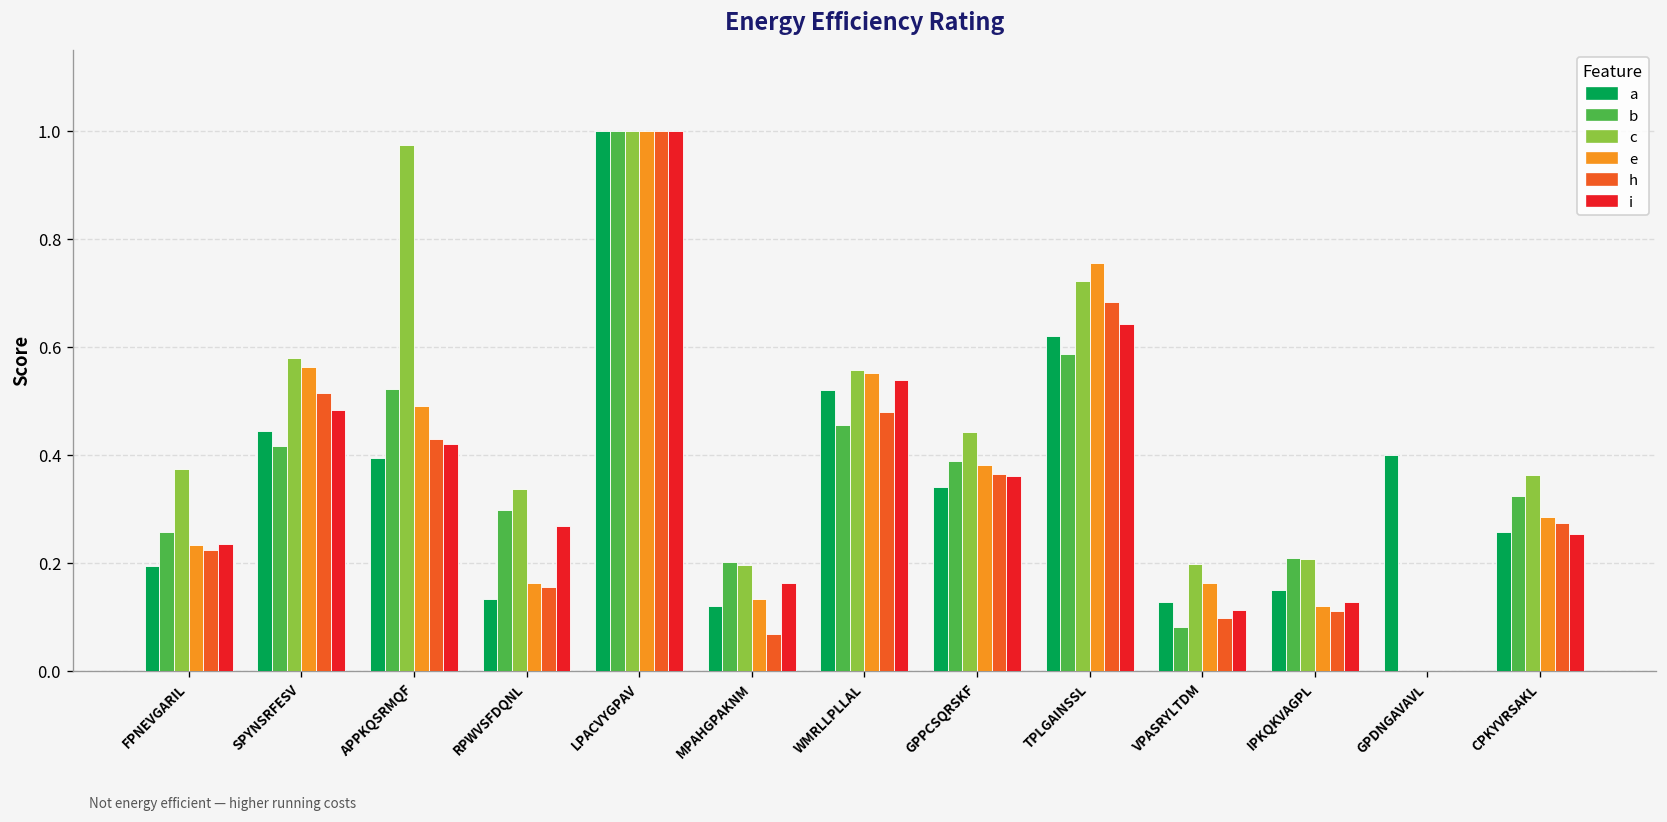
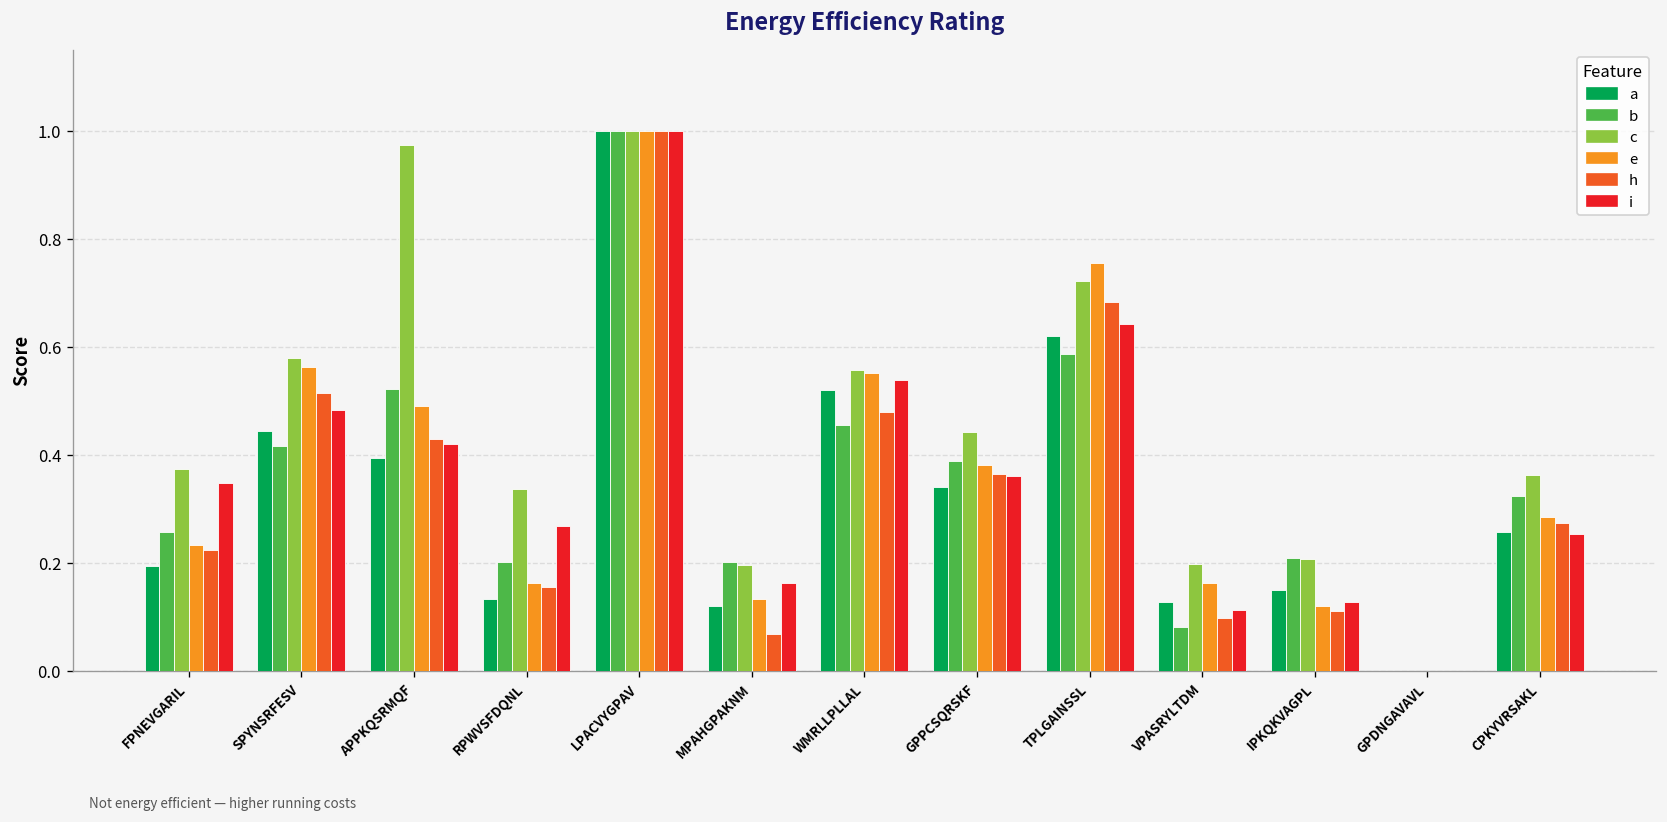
  {
    "a": {
      "FPNEVGARIL": 0.19,
      "SPYNSRFESV": 0.44,
      "APPKQSRMQF": 0.39,
      "RPWVSFDQNL": 0.13,
      "LPACVYGPAV": 1.0,
      "MPAHGPAKNM": 0.12,
      "WMRLLPLLAL": 0.52,
      "GPPCSQRSKF": 0.34,
      "TPLGAINSSL": 0.62,
      "VPASRYLTDM": 0.13,
      "IPKQKVAGPL": 0.15,
-     "GPDNGAVAVL": 0.4,
+     "GPDNGAVAVL": 0.0,
      "CPKYVRSAKL": 0.26
    },
    "b": {
      "FPNEVGARIL": 0.26,
      "SPYNSRFESV": 0.42,
      "APPKQSRMQF": 0.52,
-     "RPWVSFDQNL": 0.30,
+     "RPWVSFDQNL": 0.20,
      "LPACVYGPAV": 1.00,
      "MPAHGPAKNM": 0.20,
      "WMRLLPLLAL": 0.46,
      "GPPCSQRSKF": 0.39,
      "TPLGAINSSL": 0.59,
      "VPASRYLTDM": 0.08,
      "IPKQKVAGPL": 0.21,
      "GPDNGAVAVL": 0.00,
      "CPKYVRSAKL": 0.32
    },
    "c": {
      "FPNEVGARIL": 0.37,
      "SPYNSRFESV": 0.58,
      "APPKQSRMQF": 0.97,
      "RPWVSFDQNL": 0.34,
      "LPACVYGPAV": 1.00,
      "MPAHGPAKNM": 0.20,
      "WMRLLPLLAL": 0.56,
      "GPPCSQRSKF": 0.44,
      "TPLGAINSSL": 0.72,
      "VPASRYLTDM": 0.20,
      "IPKQKVAGPL": 0.21,
      "GPDNGAVAVL": 0.00,
      "CPKYVRSAKL": 0.36
    },
    "i": {
-     "FPNEVGARIL": 0.24,
+     "FPNEVGARIL": 0.35,
      "SPYNSRFESV": 0.48,
      "APPKQSRMQF": 0.42,
      "RPWVSFDQNL": 0.27,
      "LPACVYGPAV": 1.00,
      "MPAHGPAKNM": 0.16,
      "WMRLLPLLAL": 0.54,
      "GPPCSQRSKF": 0.36,
      "TPLGAINSSL": 0.64,
      "VPASRYLTDM": 0.11,
      "IPKQKVAGPL": 0.13,
      "GPDNGAVAVL": 0.00,
      "CPKYVRSAKL": 0.25
    }
  }
